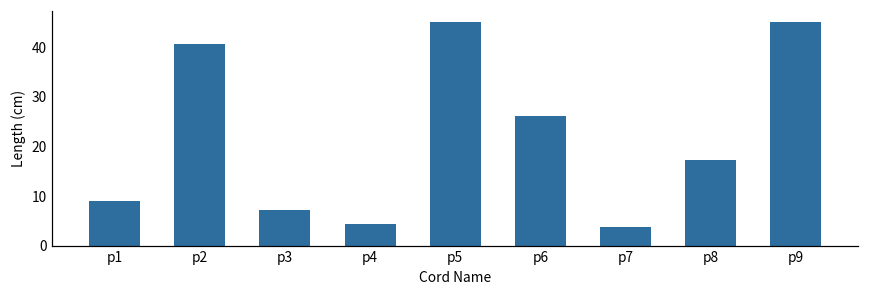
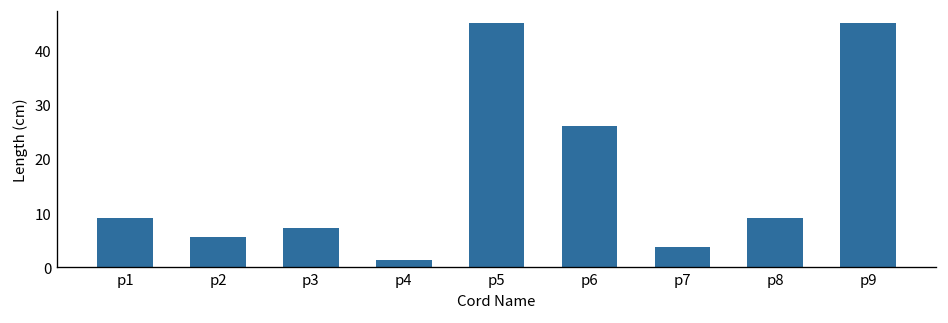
  {
    "p1": 9,
-   "p2": 41,
+   "p2": 6,
    "p3": 7,
-   "p4": 5,
+   "p4": 1,
    "p5": 45,
    "p6": 26,
    "p7": 4,
-   "p8": 17,
+   "p8": 9,
    "p9": 45
  }
